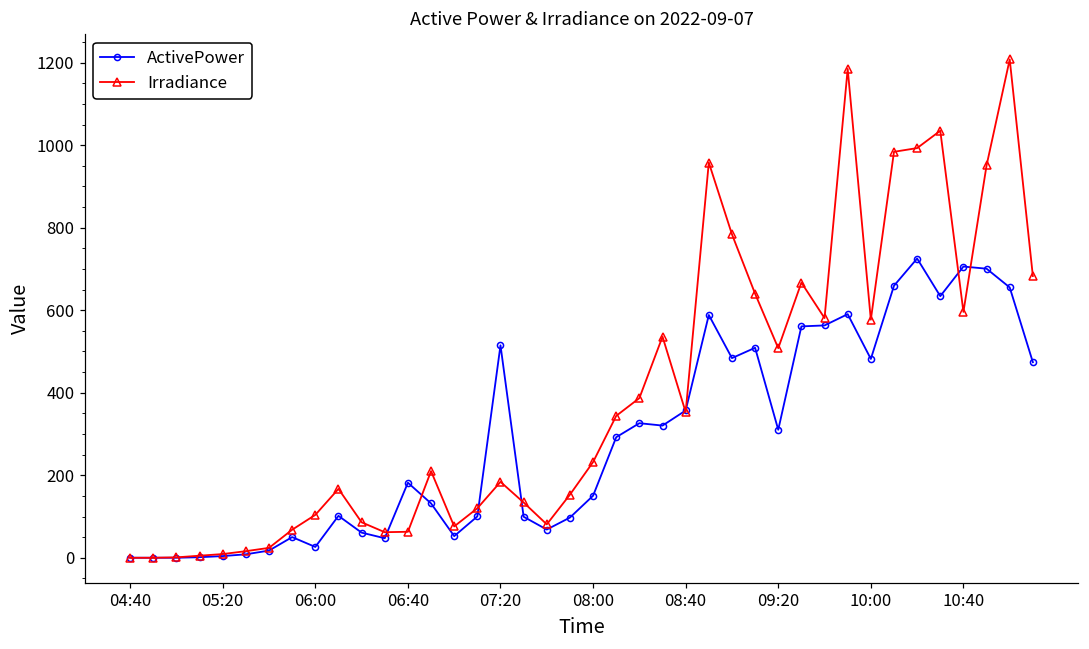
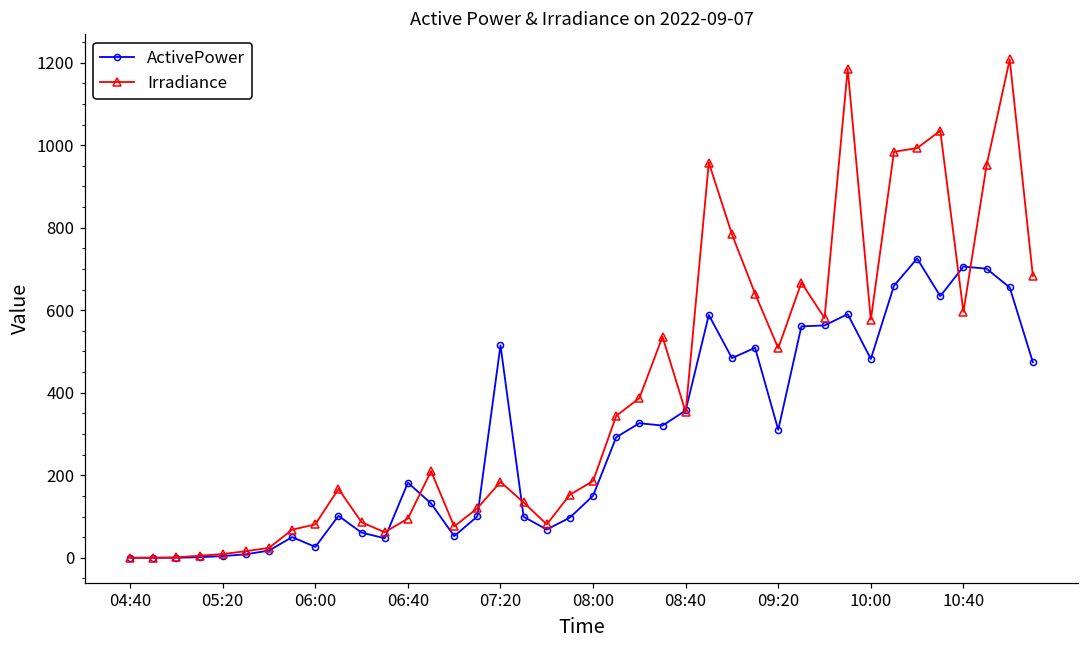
  {
    "ActivePower": {
      "06:00": 30,
      "06:40": 180,
      "07:20": 510,
      "08:00": 150,
      "09:20": 310,
      "10:00": 480,
      "10:40": 710
    },
    "Irradiance": {
-     "06:00": 100,
-     "06:40": 60,
+     "06:00": 80,
+     "06:40": 100,
      "07:20": 180,
-     "08:00": 230,
+     "08:00": 190,
      "09:20": 510,
      "10:00": 580,
      "10:40": 600
    }
  }
